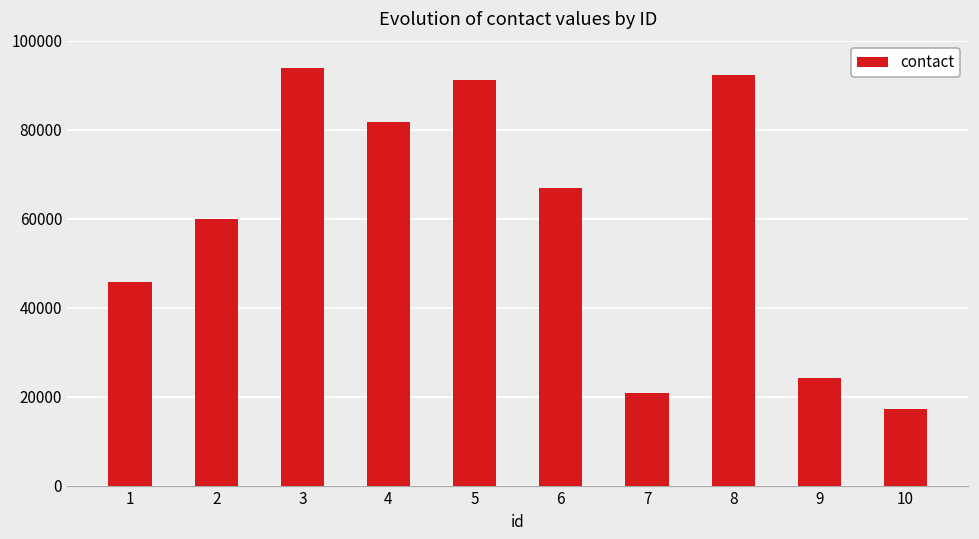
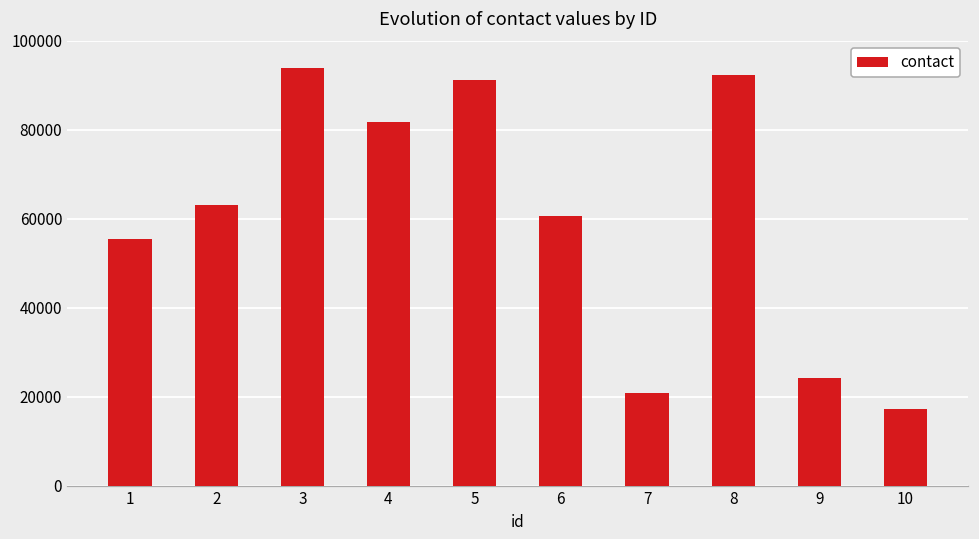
  {
-   "1": 46000,
-   "2": 60000,
+   "1": 55000,
+   "2": 63000,
    "3": 94000,
    "4": 82000,
    "5": 91000,
-   "6": 67000,
+   "6": 61000,
    "7": 21000,
    "8": 92000,
    "9": 24000,
    "10": 17000
  }
